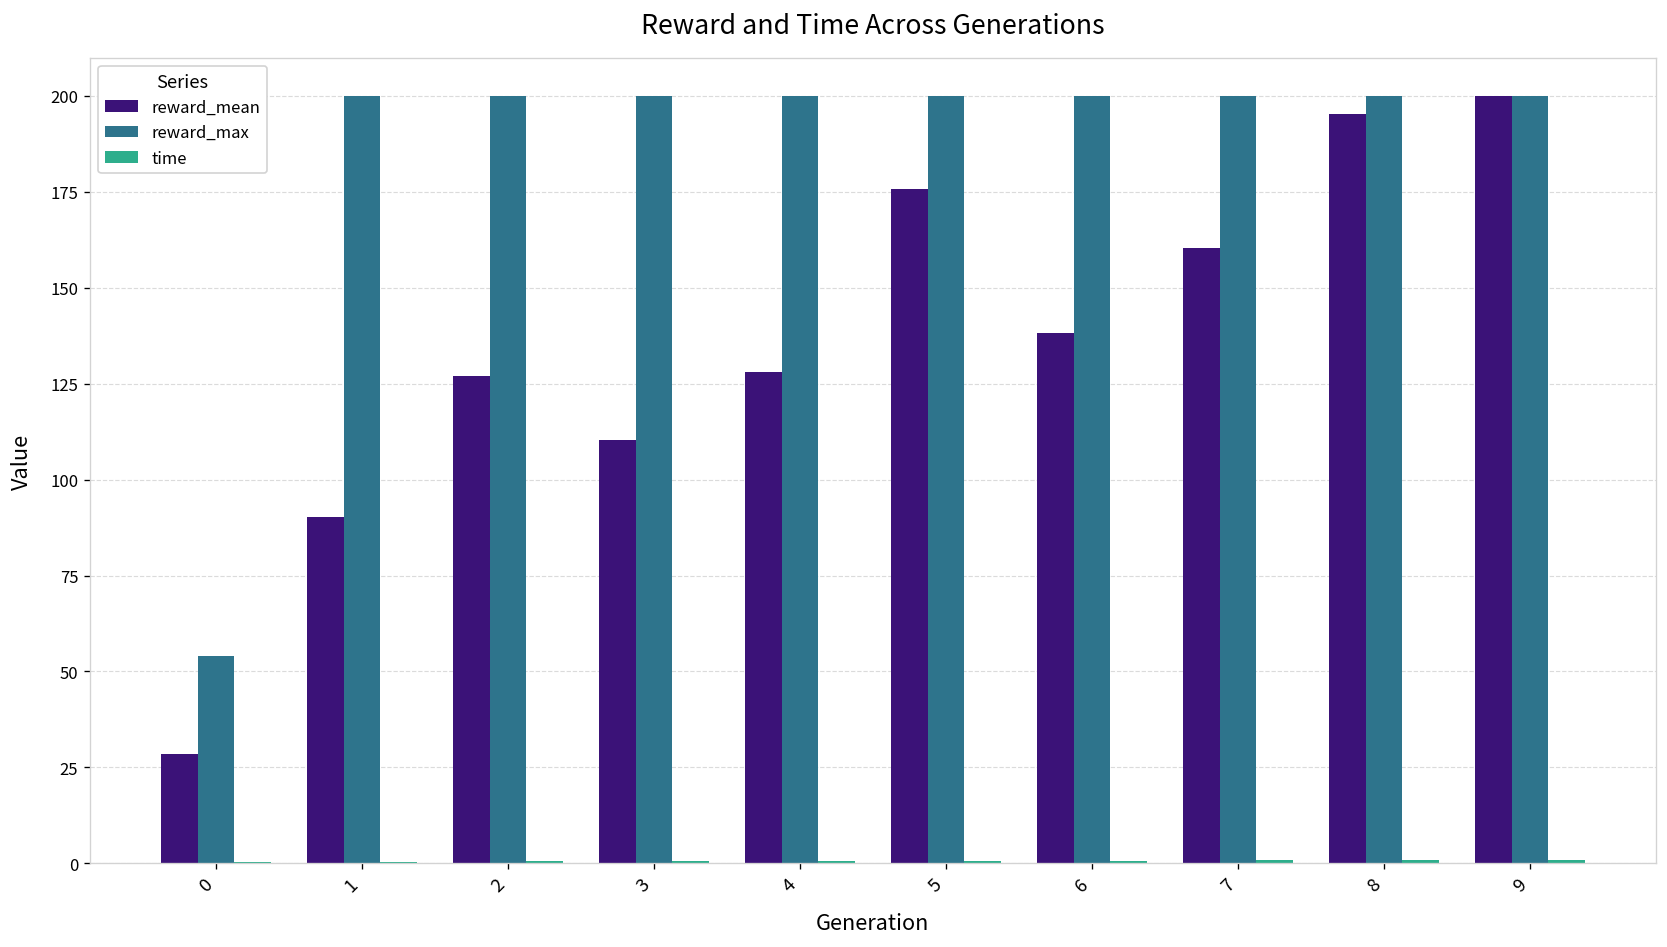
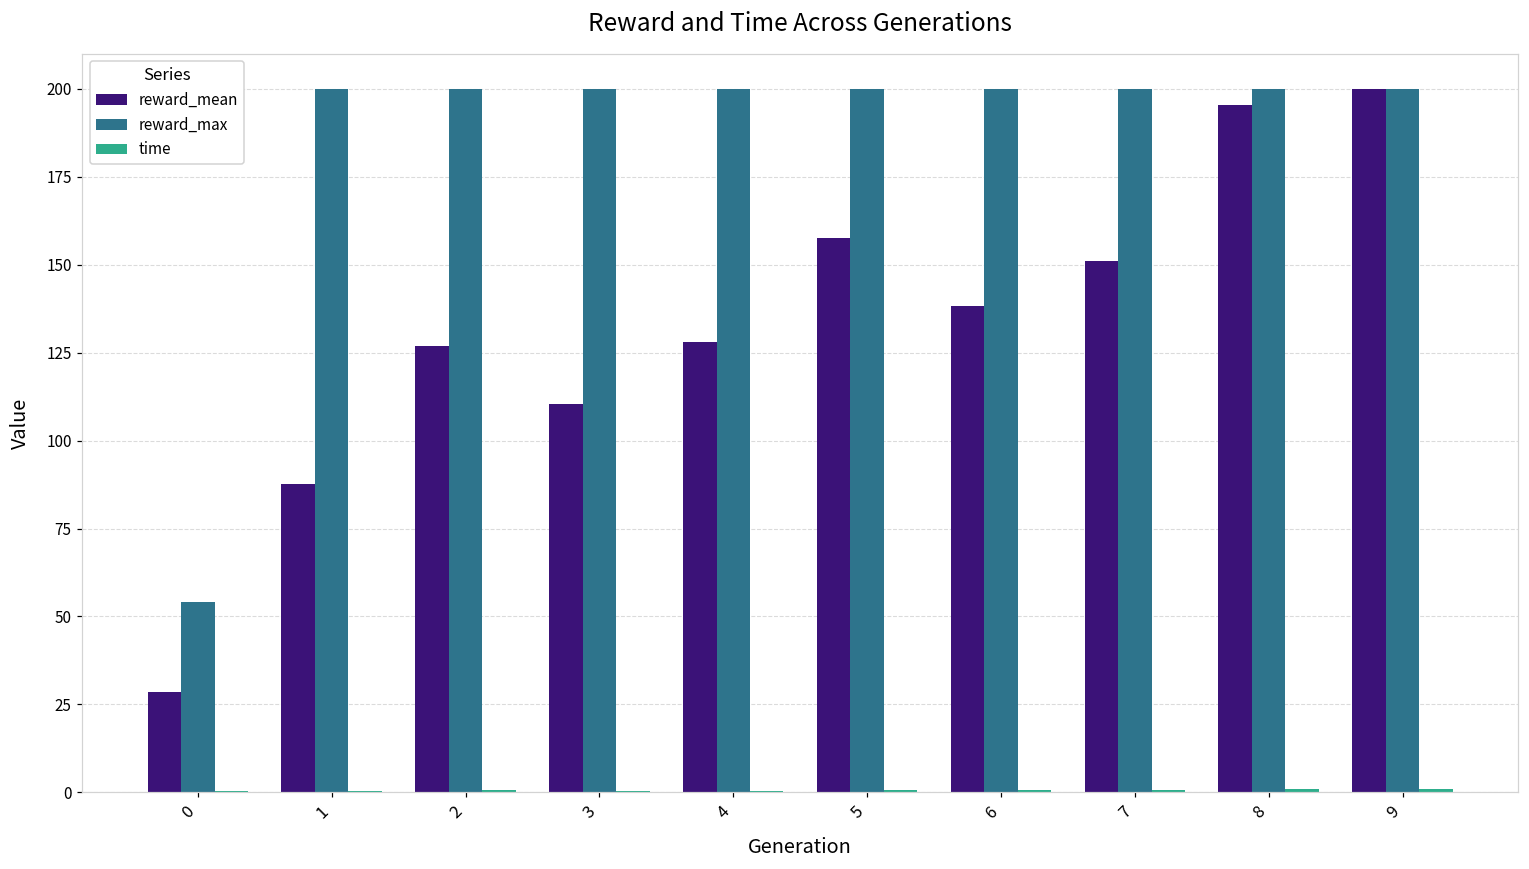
  {
    "reward_mean": {
      "0": 28,
-     "1": 90,
+     "1": 88,
      "2": 127,
      "3": 110,
      "4": 128,
-     "5": 176,
+     "5": 158,
      "6": 138,
-     "7": 160,
+     "7": 151,
      "8": 195,
      "9": 200
    }
  }
